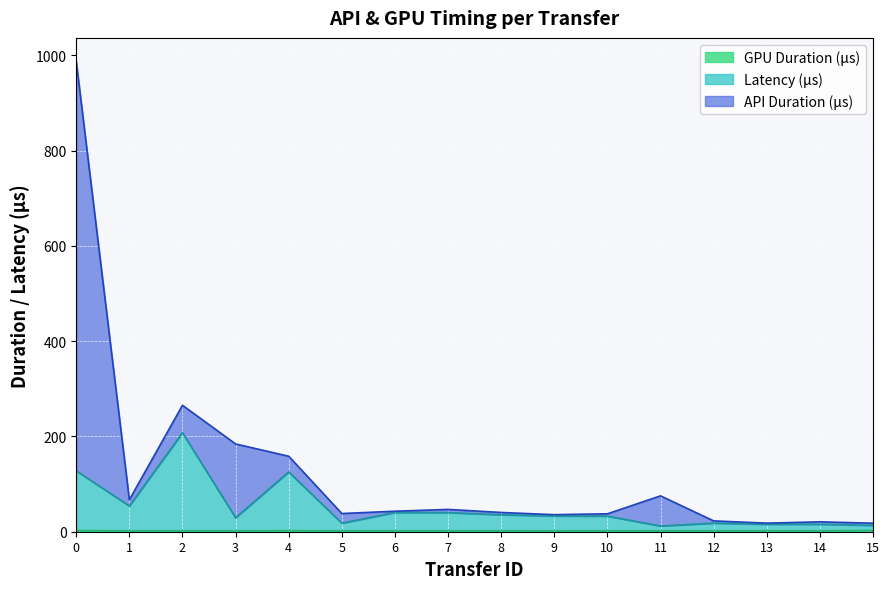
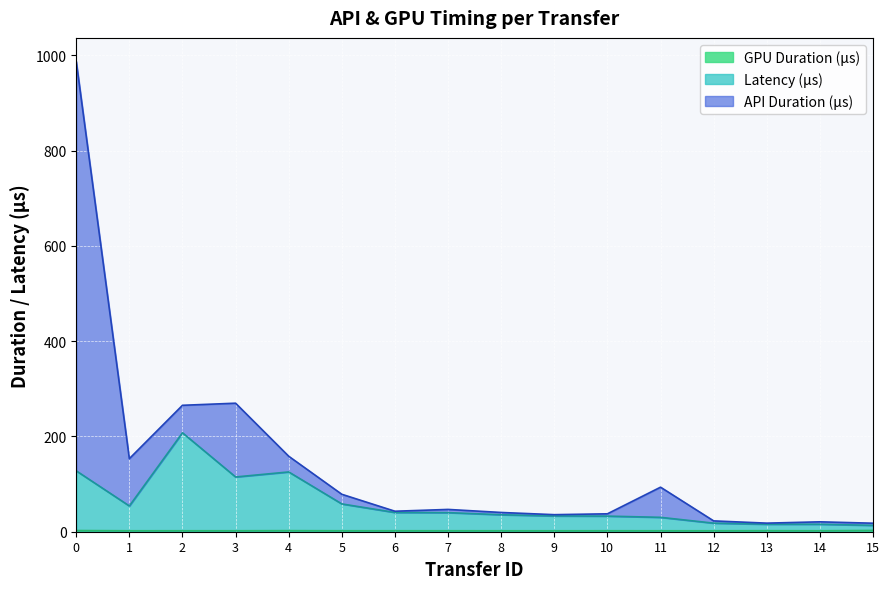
  {
    "GPU Duration (μs)": {
      "0": 0,
      "1": 0,
      "2": 0,
      "3": 0,
      "4": 0,
      "5": 0,
      "6": 0,
      "7": 0,
      "8": 0,
      "9": 0,
      "10": 0,
      "11": 0,
      "12": 0,
      "13": 0,
      "14": 0,
      "15": 0
    },
    "Latency (μs)": {
      "0": 130,
      "1": 50,
      "2": 210,
-     "3": 30,
+     "3": 110,
      "4": 120,
-     "5": 20,
+     "5": 60,
      "7": 40,
-     "11": 10
+     "11": 30
    },
    "API Duration (μs)": {
      "0": 860,
-     "1": 10,
+     "1": 100,
      "2": 60,
      "3": 150,
      "4": 30,
      "5": 20,
      "7": 10,
      "11": 60
    }
  }
